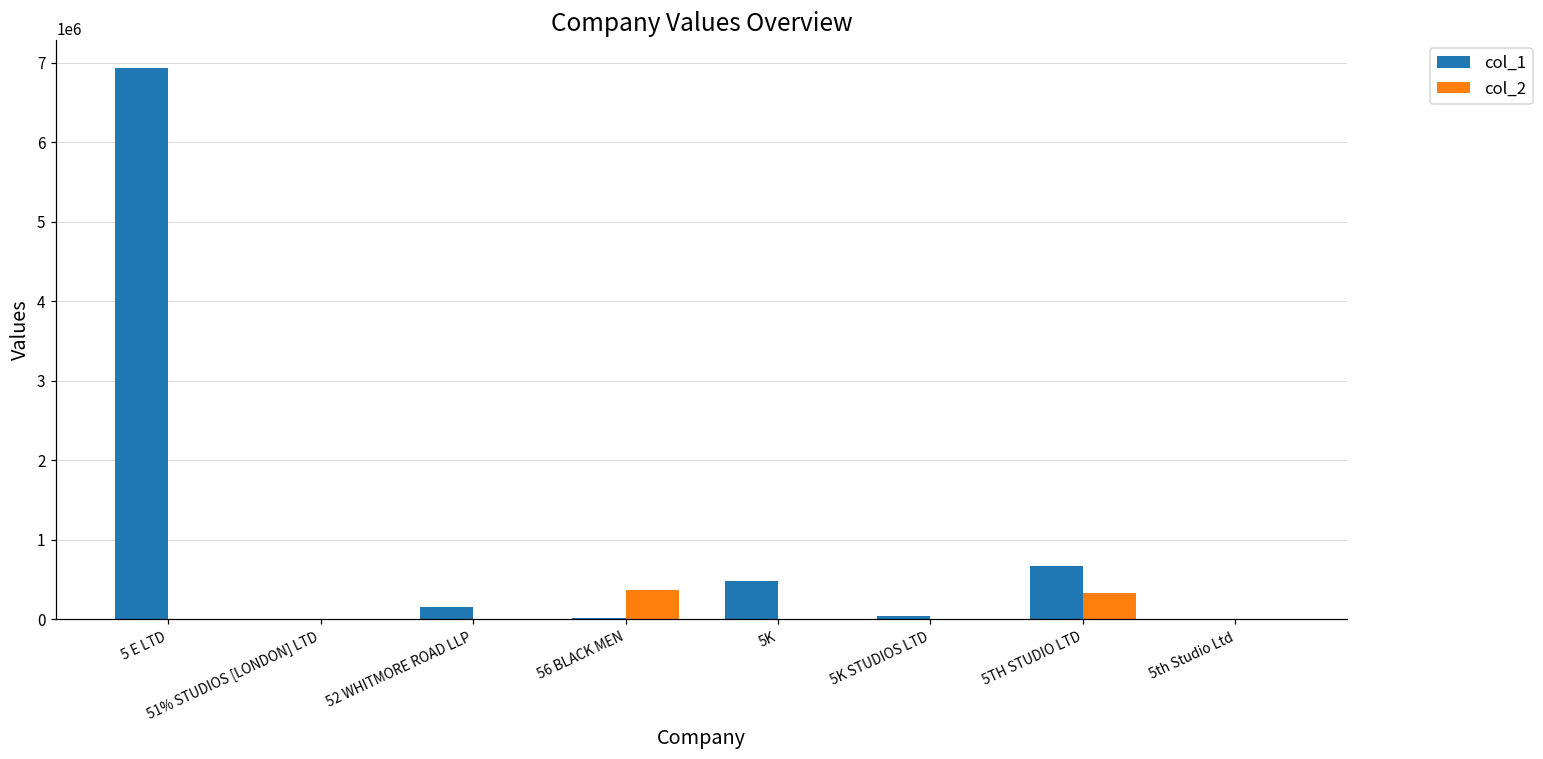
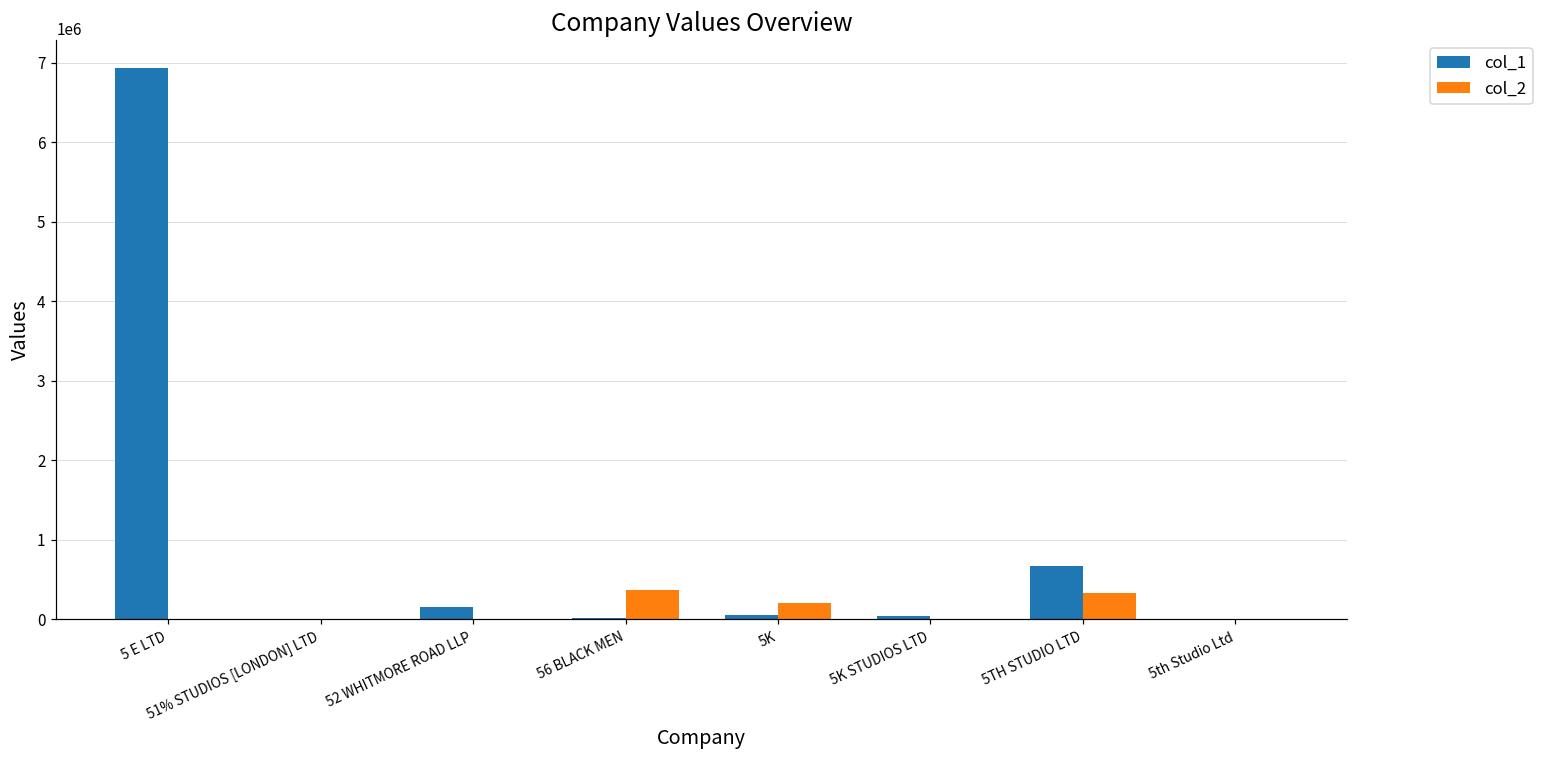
  {
    "col_1": {
      "5 E LTD": 6900000,
      "52 WHITMORE ROAD LLP": 200000,
-     "5K": 500000,
+     "5K": 100000,
      "5K STUDIOS LTD": 0,
      "5TH STUDIO LTD": 700000
    },
    "col_2": {
      "56 BLACK MEN": 400000,
-     "5K": 0,
+     "5K": 200000,
      "5TH STUDIO LTD": 300000
    }
  }
